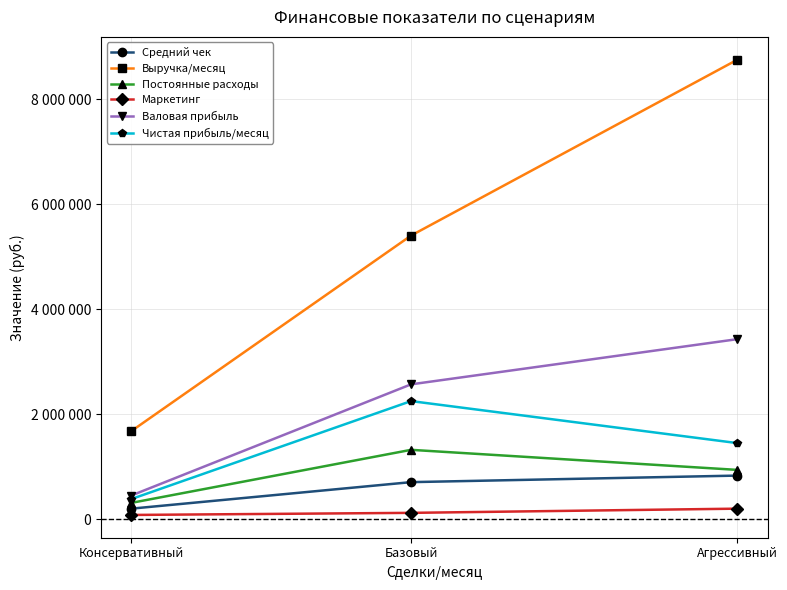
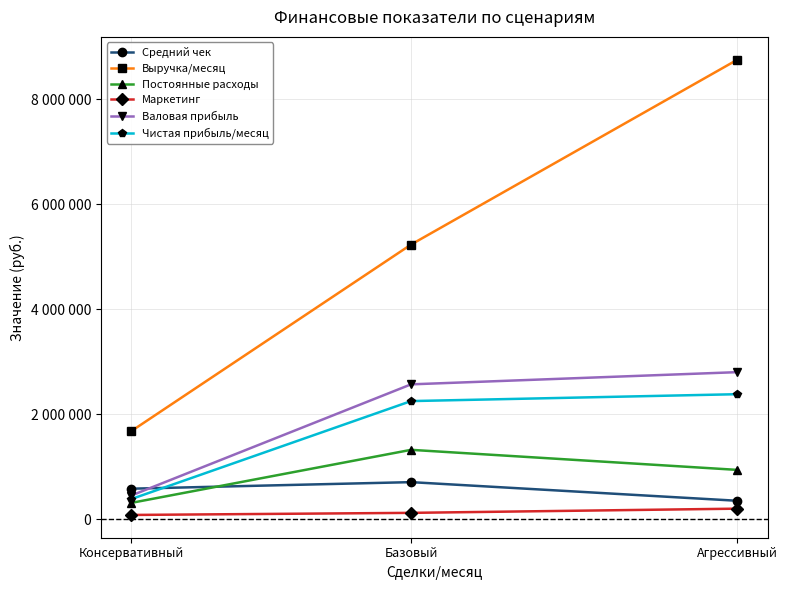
  {
    "Средний чек": {
-     "Консервативный": 200000,
+     "Консервативный": 600000,
      "Базовый": 700000,
-     "Агрессивный": 800000
+     "Агрессивный": 400000
    },
    "Выручка/месяц": {
      "Консервативный": 1700000,
-     "Базовый": 5400000,
+     "Базовый": 5200000,
      "Агрессивный": 8800000
    },
    "Постоянные расходы": {
      "Консервативный": 300000,
      "Базовый": 1300000,
      "Агрессивный": 900000
    },
    "Маркетинг": {
      "Консервативный": 100000,
      "Базовый": 100000,
      "Агрессивный": 200000
    },
    "Валовая прибыль": {
      "Консервативный": 500000,
      "Базовый": 2600000,
-     "Агрессивный": 3400000
+     "Агрессивный": 2800000
    },
    "Чистая прибыль/месяц": {
      "Консервативный": 400000,
      "Базовый": 2200000,
-     "Агрессивный": 1400000
+     "Агрессивный": 2400000
    }
  }
